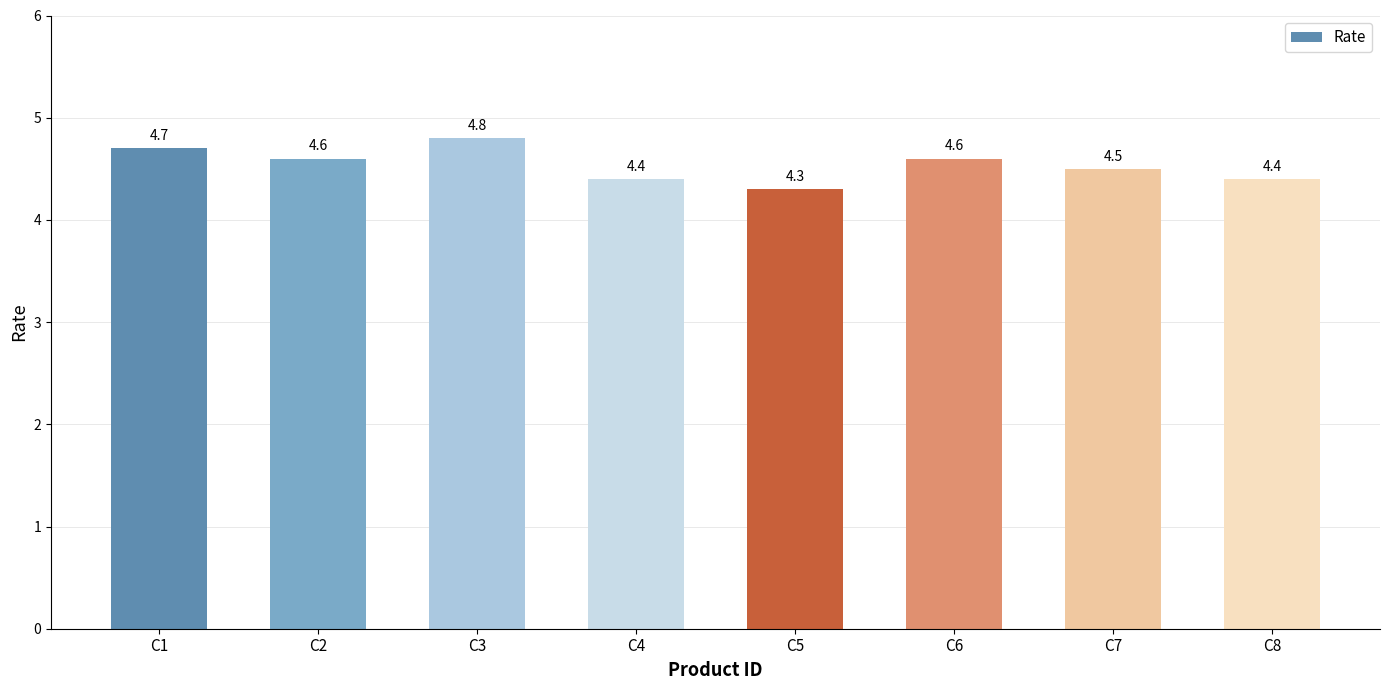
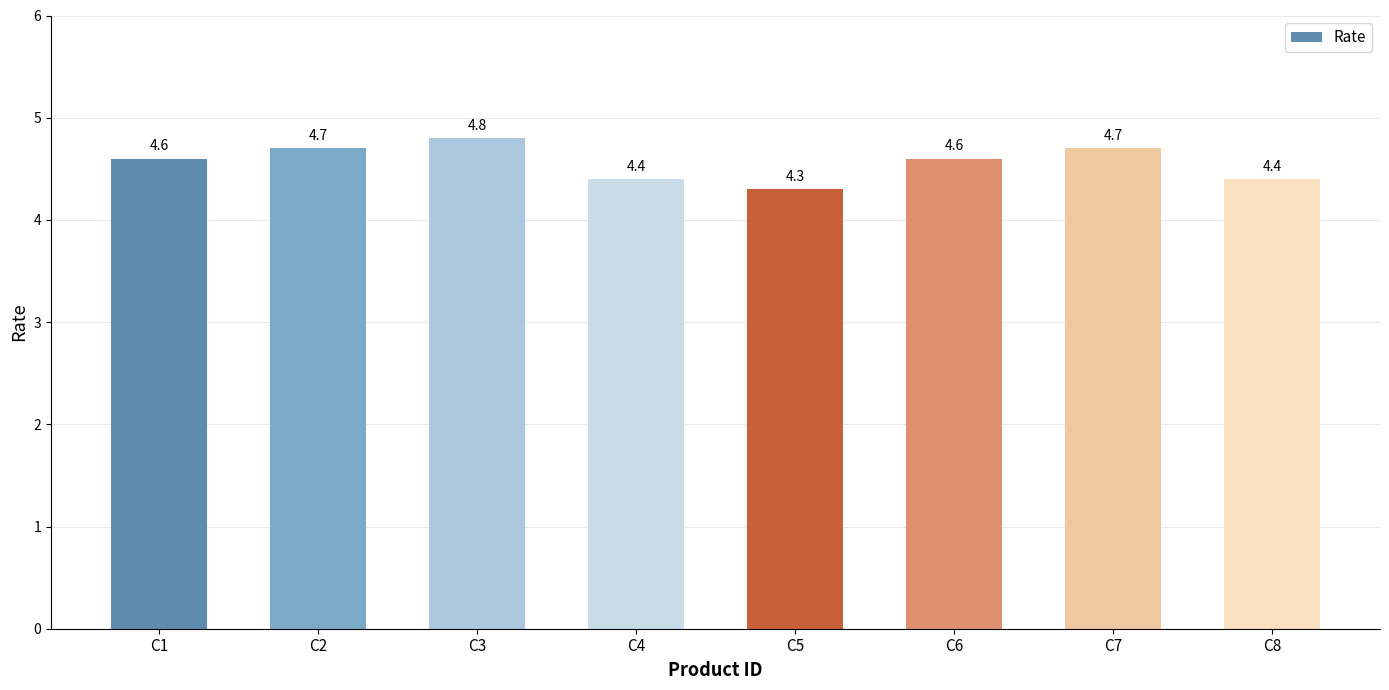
  {
-   "C1": 4.7,
-   "C2": 4.6,
+   "C1": 4.6,
+   "C2": 4.7,
    "C3": 4.8,
    "C4": 4.4,
    "C5": 4.3,
    "C6": 4.6,
-   "C7": 4.5,
+   "C7": 4.7,
    "C8": 4.4
  }
